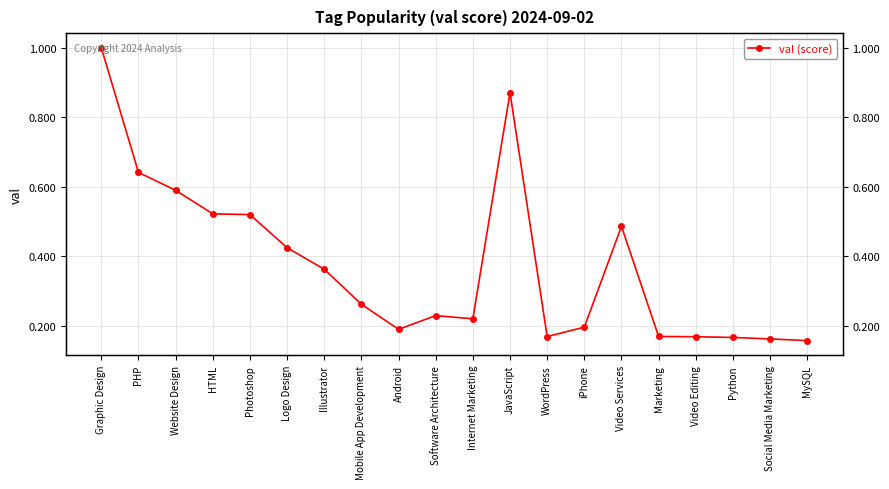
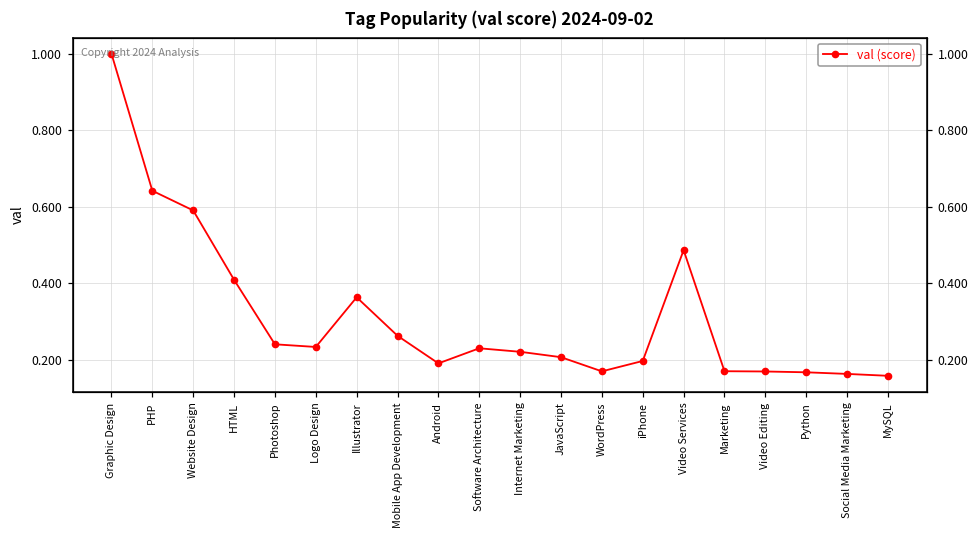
  {
    "PHP": 0.64,
    "Website Design": 0.59,
-   "HTML": 0.52,
-   "Photoshop": 0.52,
-   "Logo Design": 0.42,
+   "HTML": 0.41,
+   "Photoshop": 0.24,
+   "Logo Design": 0.23,
    "Illustrator": 0.36,
    "Mobile App Development": 0.26,
    "Android": 0.19,
    "Software Architecture": 0.23,
    "Internet Marketing": 0.22,
-   "JavaScript": 0.87,
+   "JavaScript": 0.21,
    "WordPress": 0.17,
    "iPhone": 0.20,
    "Video Services": 0.49,
    "Marketing": 0.17,
    "Video Editing": 0.17,
    "Python": 0.17,
    "Social Media Marketing": 0.16,
    "MySQL": 0.16
  }
